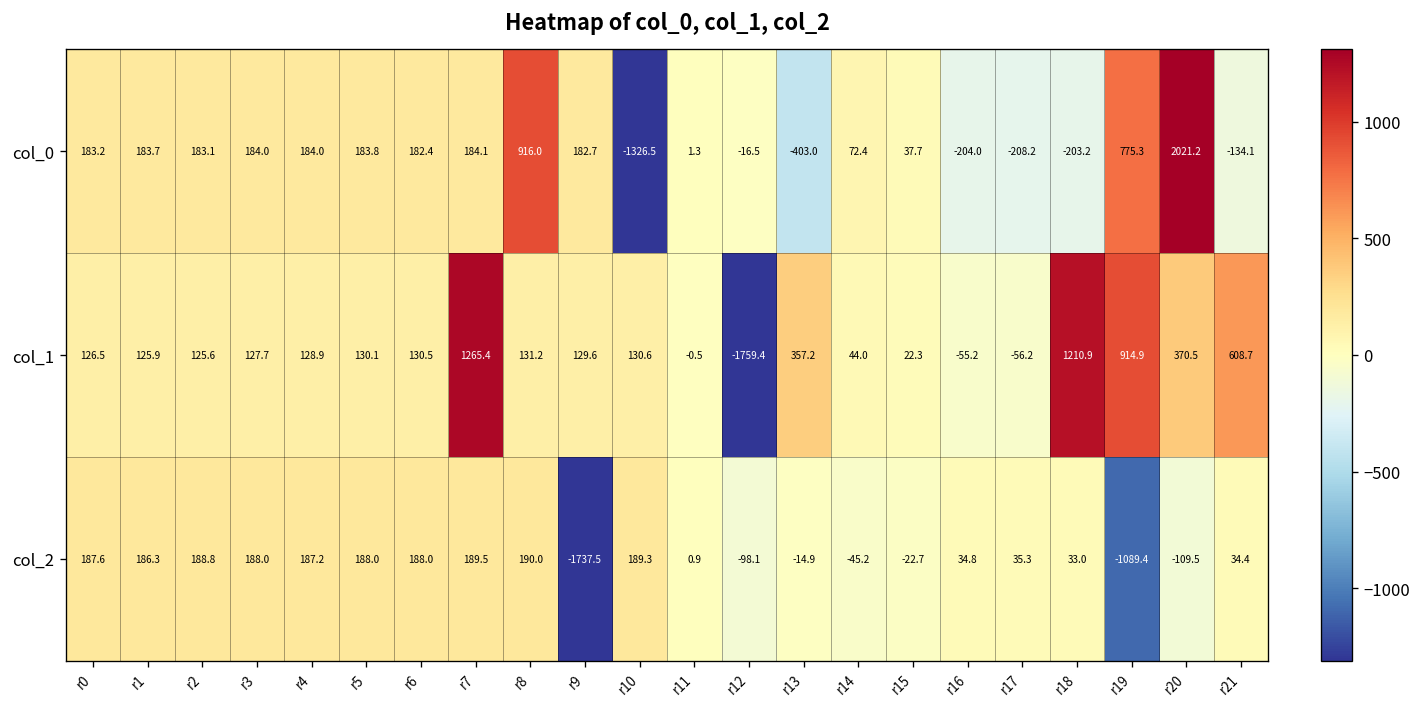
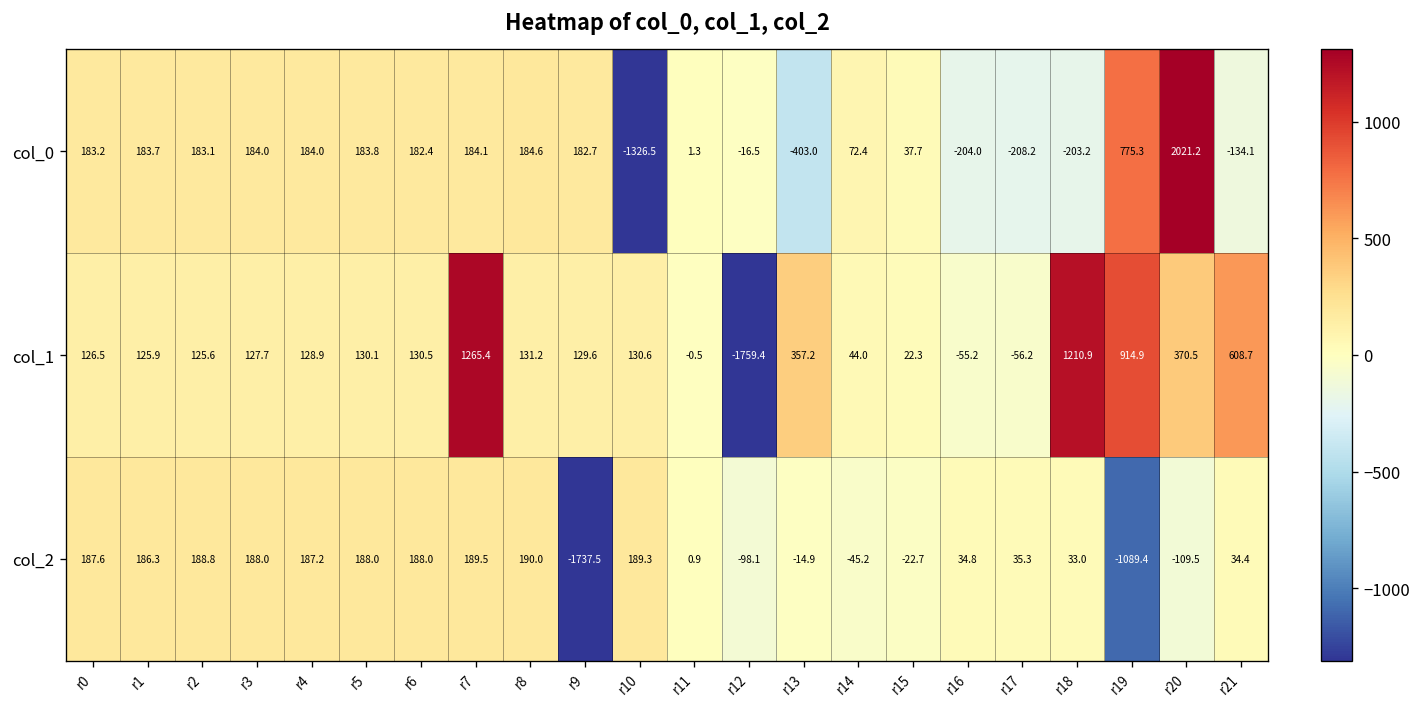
  {
    "col_0": {
      "r0": 183.2,
      "r1": 183.7,
      "r2": 183.1,
      "r3": 184.0,
      "r4": 184.0,
      "r5": 183.8,
      "r6": 182.4,
      "r7": 184.1,
-     "r8": 916.0,
+     "r8": 184.6,
      "r9": 182.7,
      "r10": -1326.5,
      "r11": 1.3,
      "r12": -16.5,
      "r13": -403.0,
      "r14": 72.4,
      "r15": 37.7,
      "r16": -204.0,
      "r17": -208.2,
      "r18": -203.2,
      "r19": 775.3,
      "r20": 2021.2,
      "r21": -134.1
    },
    "col_1": {
      "r0": 126.5,
      "r1": 125.9,
      "r2": 125.6,
      "r3": 127.7,
      "r4": 128.9,
      "r5": 130.1,
      "r6": 130.5,
      "r7": 1265.4,
      "r8": 131.2,
      "r9": 129.6,
      "r10": 130.6,
      "r11": -0.5,
      "r12": -1759.4,
      "r13": 357.2,
      "r14": 44.0,
      "r15": 22.3,
      "r16": -55.2,
      "r17": -56.2,
      "r18": 1210.9,
      "r19": 914.9,
      "r20": 370.5,
      "r21": 608.7
    },
    "col_2": {
      "r0": 187.6,
      "r1": 186.3,
      "r2": 188.8,
      "r3": 188.0,
      "r4": 187.2,
      "r5": 188.0,
      "r6": 188.0,
      "r7": 189.5,
      "r8": 190.0,
      "r9": -1737.5,
      "r10": 189.3,
      "r11": 0.9,
      "r12": -98.1,
      "r13": -14.9,
      "r14": -45.2,
      "r15": -22.7,
      "r16": 34.8,
      "r17": 35.3,
      "r18": 33.0,
      "r19": -1089.4,
      "r20": -109.5,
      "r21": 34.4
    }
  }
